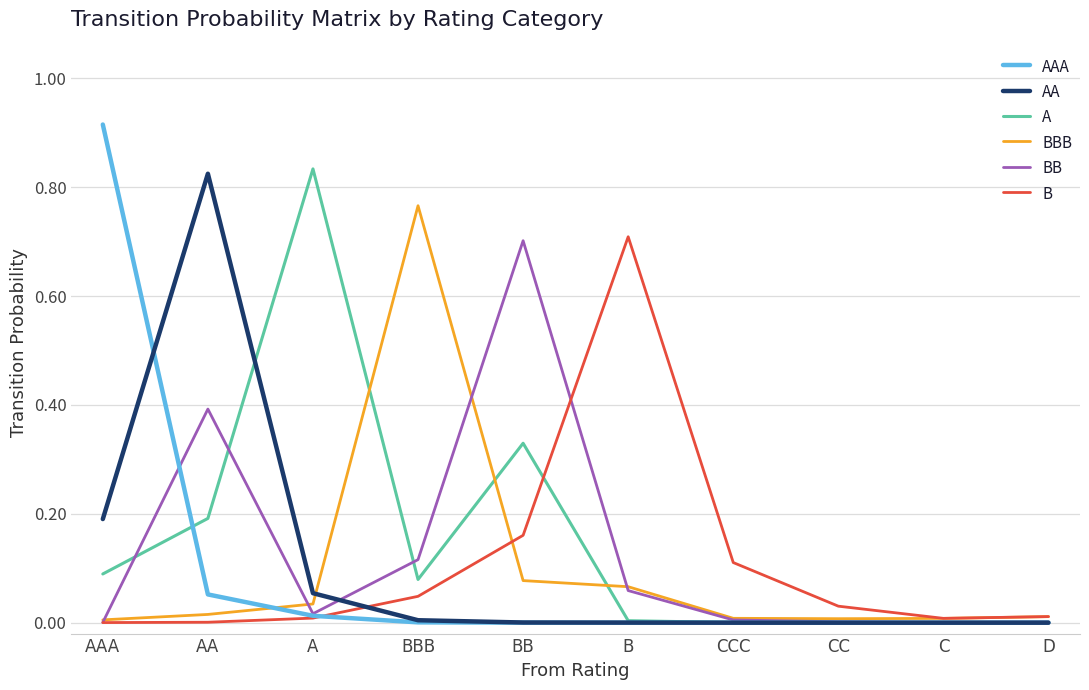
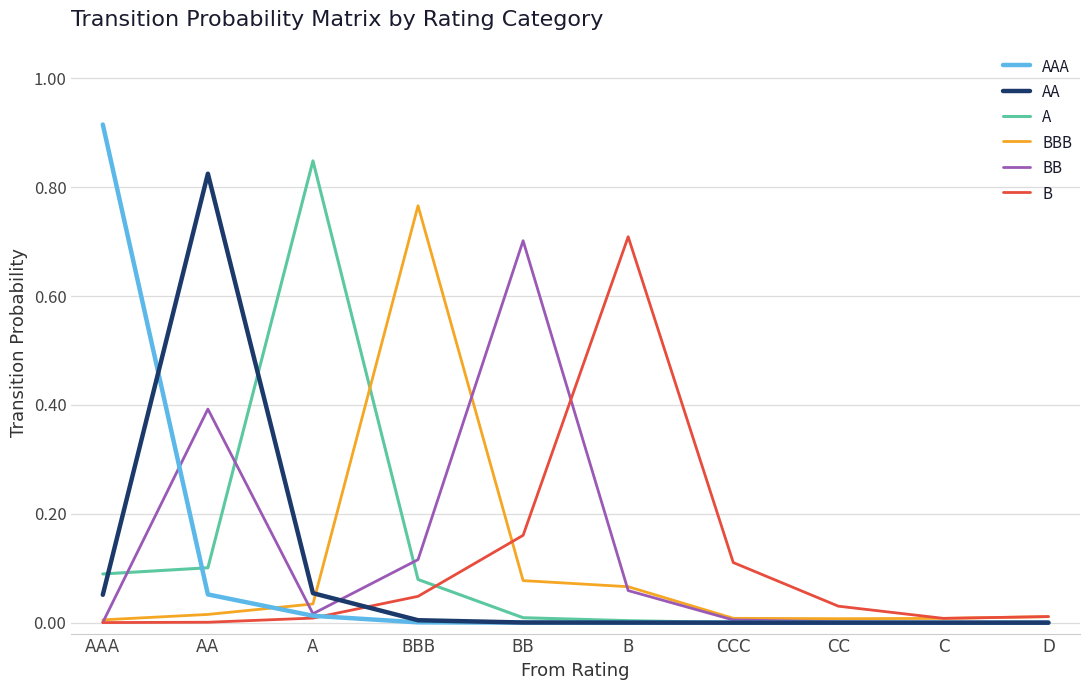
  {
    "AAA": {
      "AAA": 0.91,
      "AA": 0.05
    },
    "AA": {
-     "AAA": 0.19,
+     "AAA": 0.05,
      "AA": 0.82,
      "A": 0.05
    },
    "A": {
      "AAA": 0.09,
-     "AA": 0.19,
-     "A": 0.83,
+     "AA": 0.10,
+     "A": 0.85,
      "BBB": 0.08,
-     "BB": 0.33
+     "BB": 0.01
    },
    "BBB": {
      "AA": 0.02,
      "A": 0.03,
      "BBB": 0.77,
      "BB": 0.08,
      "B": 0.07,
      "CC": 0.01
    },
    "BB": {
      "AA": 0.39,
      "BBB": 0.12,
      "BB": 0.70,
      "B": 0.06
    },
    "B": {
      "AA": 0.00,
      "BBB": 0.05,
      "BB": 0.16,
      "B": 0.71,
      "CCC": 0.11,
      "CC": 0.03
    }
  }
